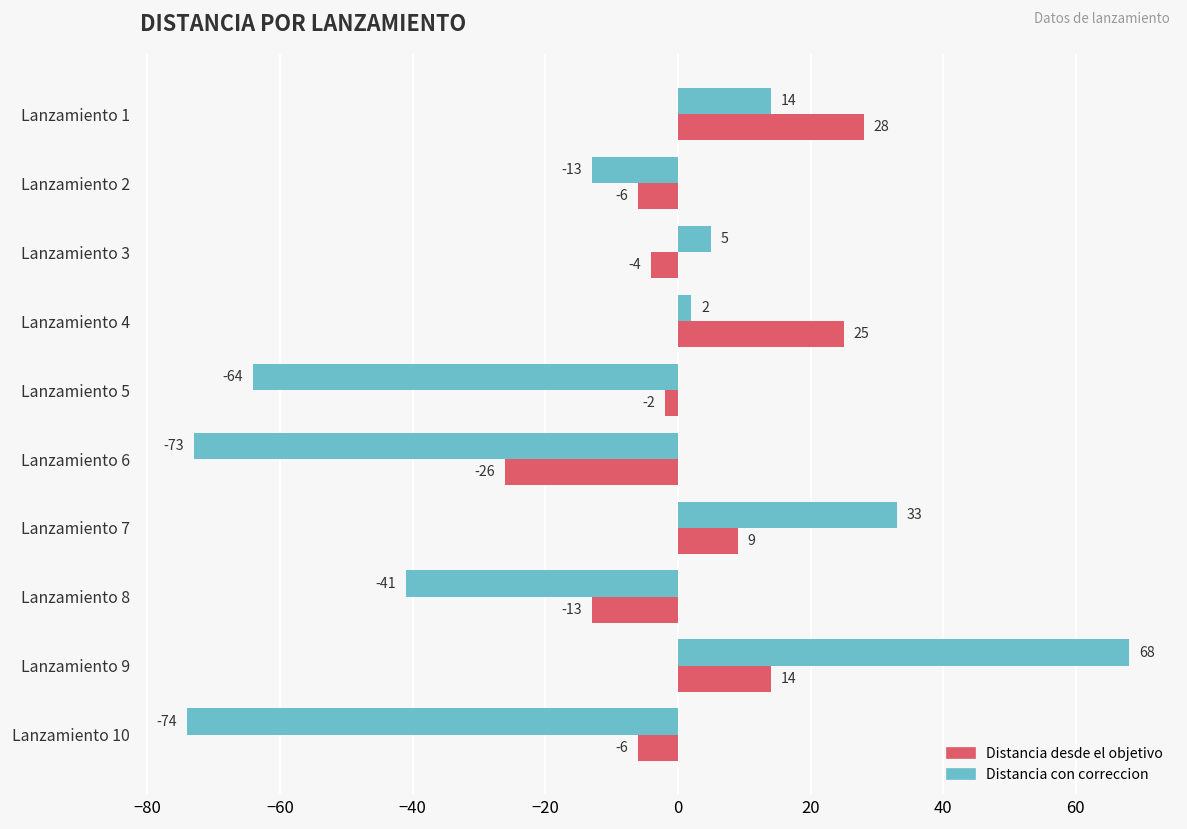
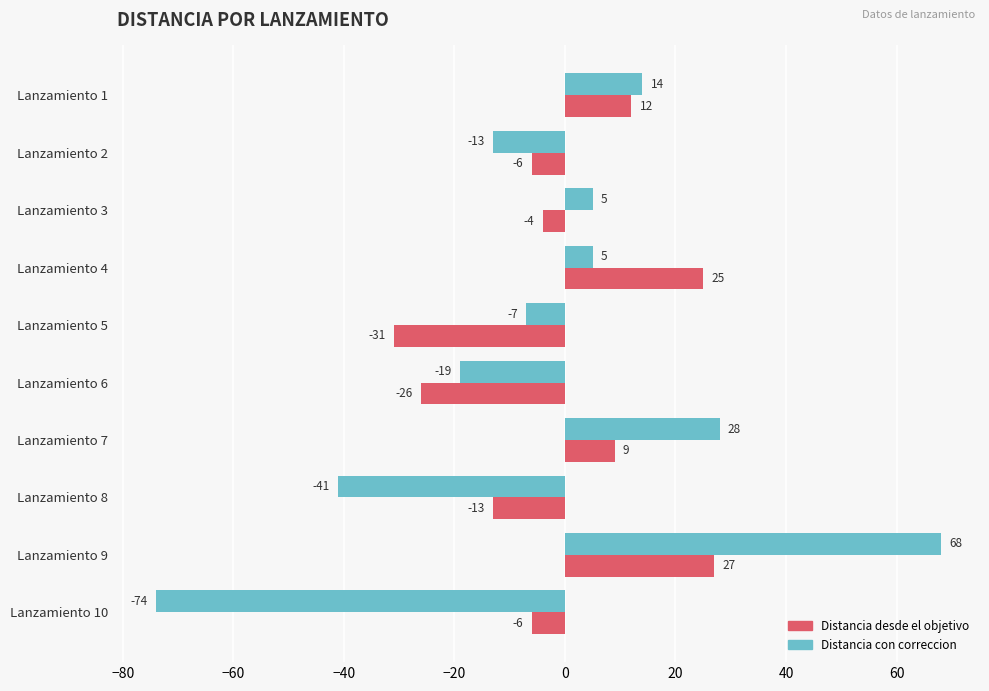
  {
    "Distancia desde el objetivo": {
-     "Lanzamiento 1": 28,
+     "Lanzamiento 1": 12,
      "Lanzamiento 2": -6,
      "Lanzamiento 3": -4,
      "Lanzamiento 4": 25,
-     "Lanzamiento 5": -2,
+     "Lanzamiento 5": -31,
      "Lanzamiento 6": -26,
      "Lanzamiento 7": 9,
      "Lanzamiento 8": -13,
-     "Lanzamiento 9": 14,
+     "Lanzamiento 9": 27,
      "Lanzamiento 10": -6
    },
    "Distancia con correccion": {
      "Lanzamiento 1": 14,
      "Lanzamiento 2": -13,
      "Lanzamiento 3": 5,
-     "Lanzamiento 4": 2,
-     "Lanzamiento 5": -64,
-     "Lanzamiento 6": -73,
-     "Lanzamiento 7": 33,
+     "Lanzamiento 4": 5,
+     "Lanzamiento 5": -7,
+     "Lanzamiento 6": -19,
+     "Lanzamiento 7": 28,
      "Lanzamiento 8": -41,
      "Lanzamiento 9": 68,
      "Lanzamiento 10": -74
    }
  }
